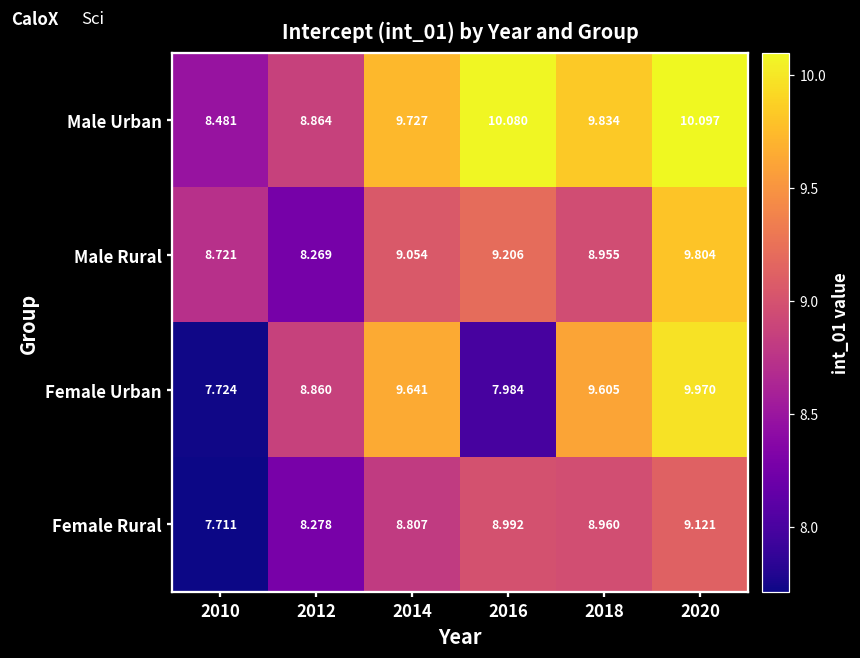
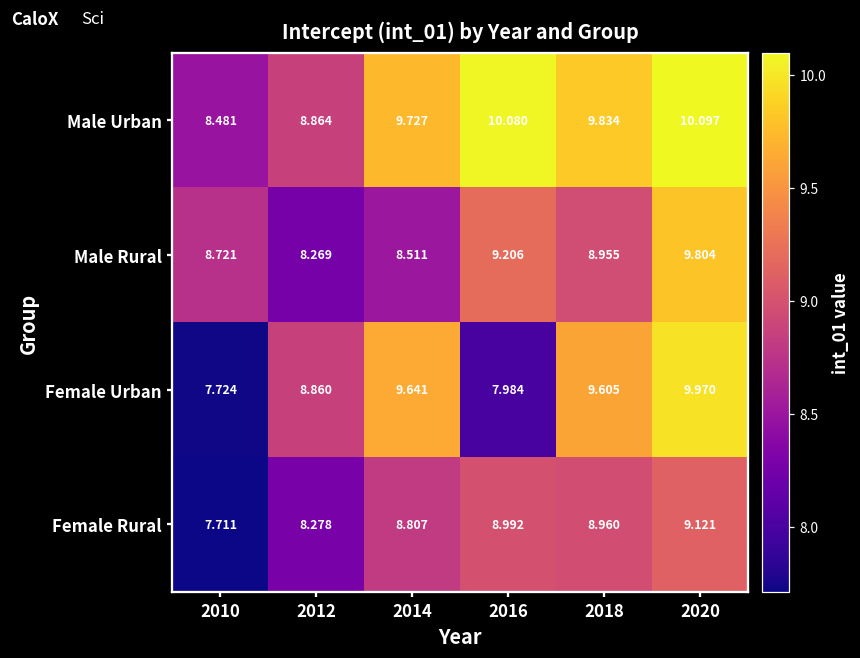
  {
    "Male Urban": {
      "2010": 8.481,
      "2012": 8.864,
      "2014": 9.727,
      "2016": 10.080,
      "2018": 9.834,
      "2020": 10.097
    },
    "Male Rural": {
      "2010": 8.721,
      "2012": 8.269,
-     "2014": 9.054,
+     "2014": 8.511,
      "2016": 9.206,
      "2018": 8.955,
      "2020": 9.804
    },
    "Female Urban": {
      "2010": 7.724,
      "2012": 8.860,
      "2014": 9.641,
      "2016": 7.984,
      "2018": 9.605,
      "2020": 9.970
    },
    "Female Rural": {
      "2010": 7.711,
      "2012": 8.278,
      "2014": 8.807,
      "2016": 8.992,
      "2018": 8.960,
      "2020": 9.121
    }
  }
